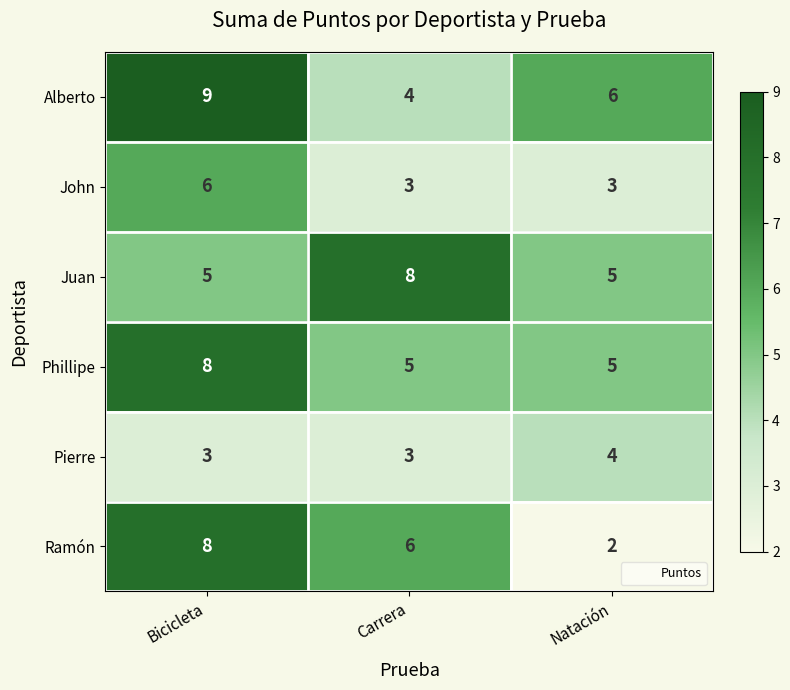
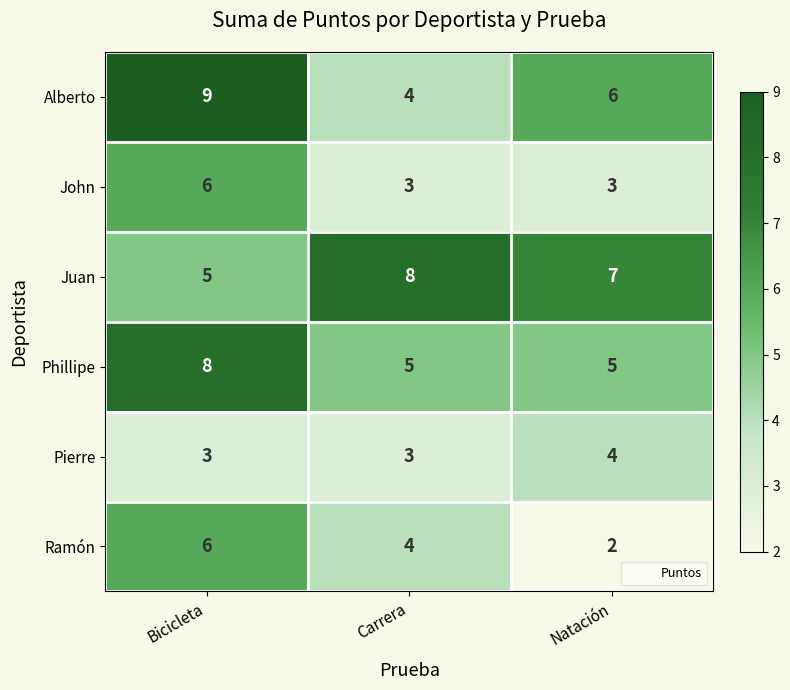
  {
    "Alberto": {
      "Bicicleta": 9,
      "Carrera": 4,
      "Natación": 6
    },
    "John": {
      "Bicicleta": 6,
      "Carrera": 3,
      "Natación": 3
    },
    "Juan": {
      "Bicicleta": 5,
      "Carrera": 8,
-     "Natación": 5
+     "Natación": 7
    },
    "Phillipe": {
      "Bicicleta": 8,
      "Carrera": 5,
      "Natación": 5
    },
    "Pierre": {
      "Bicicleta": 3,
      "Carrera": 3,
      "Natación": 4
    },
    "Ramón": {
-     "Bicicleta": 8,
-     "Carrera": 6,
+     "Bicicleta": 6,
+     "Carrera": 4,
      "Natación": 2
    }
  }
